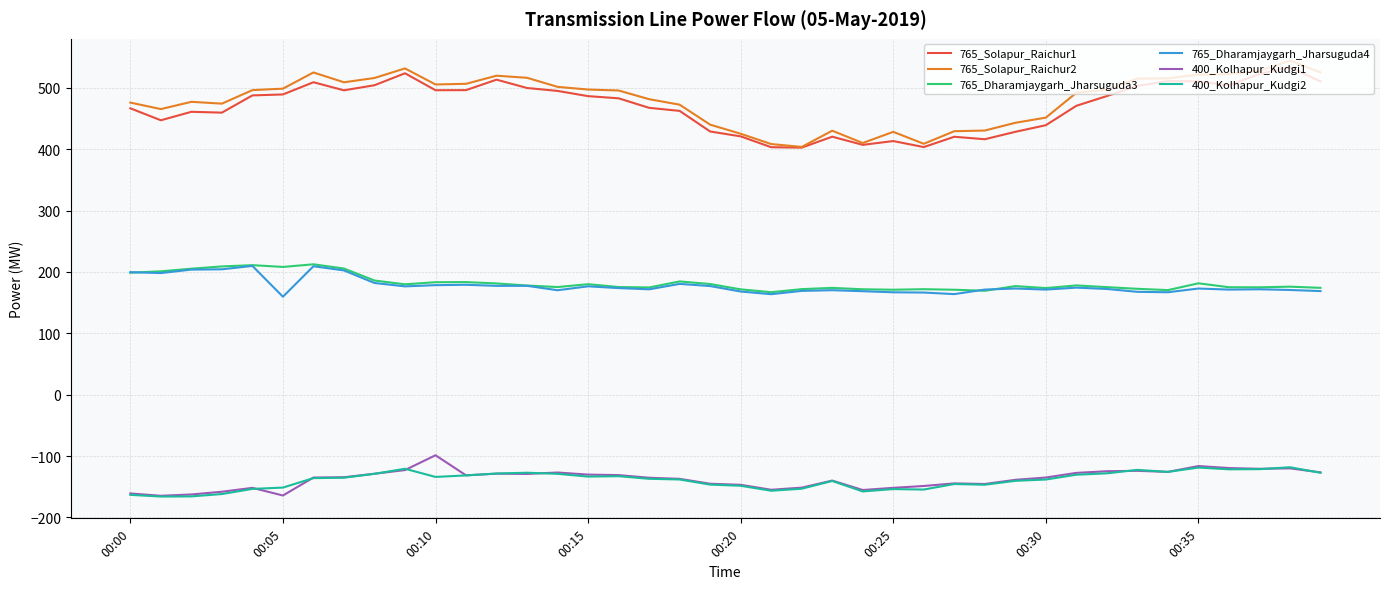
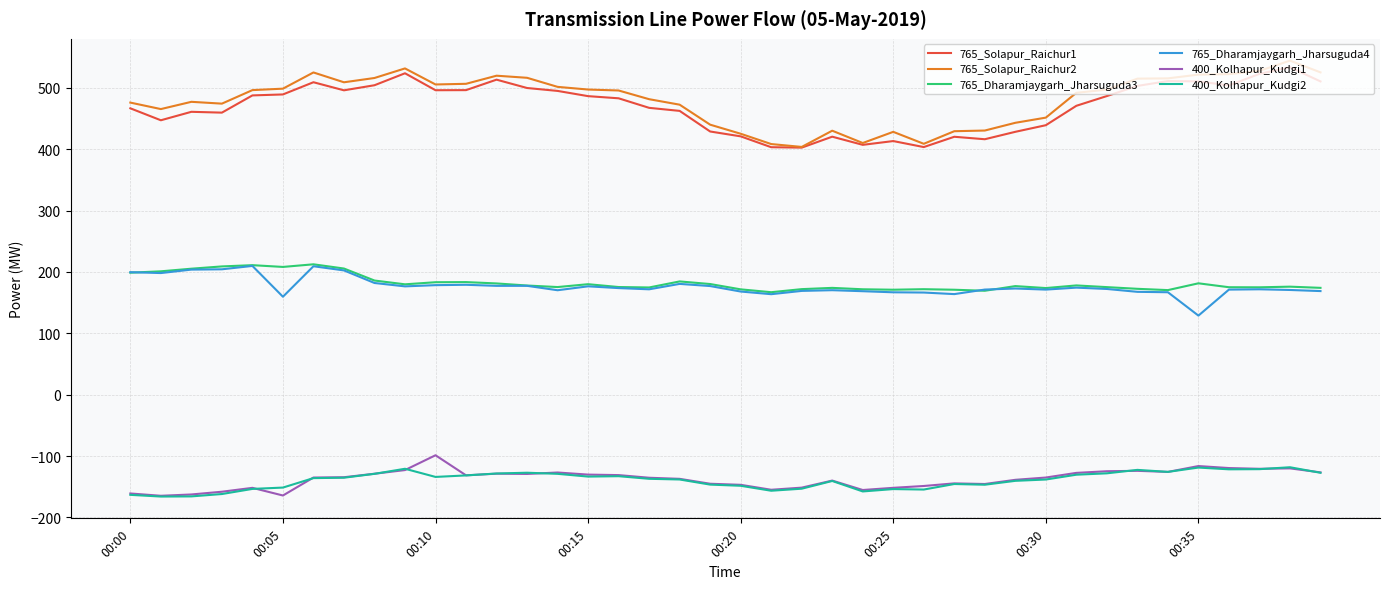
  {
    "765_Dharamjaygarh_Jharsuguda4": {
      "00:05": 160,
      "00:10": 180,
      "00:25": 170,
-     "00:35": 170
+     "00:35": 130
    },
    "400_Kolhapur_Kudgi1": {
      "00:05": -160,
      "00:10": -100
    }
  }
